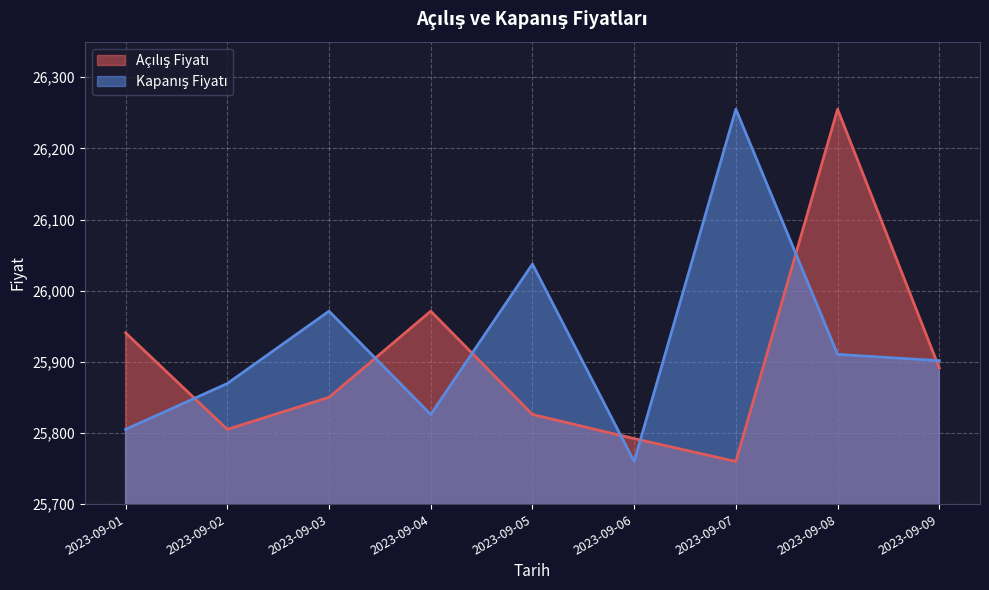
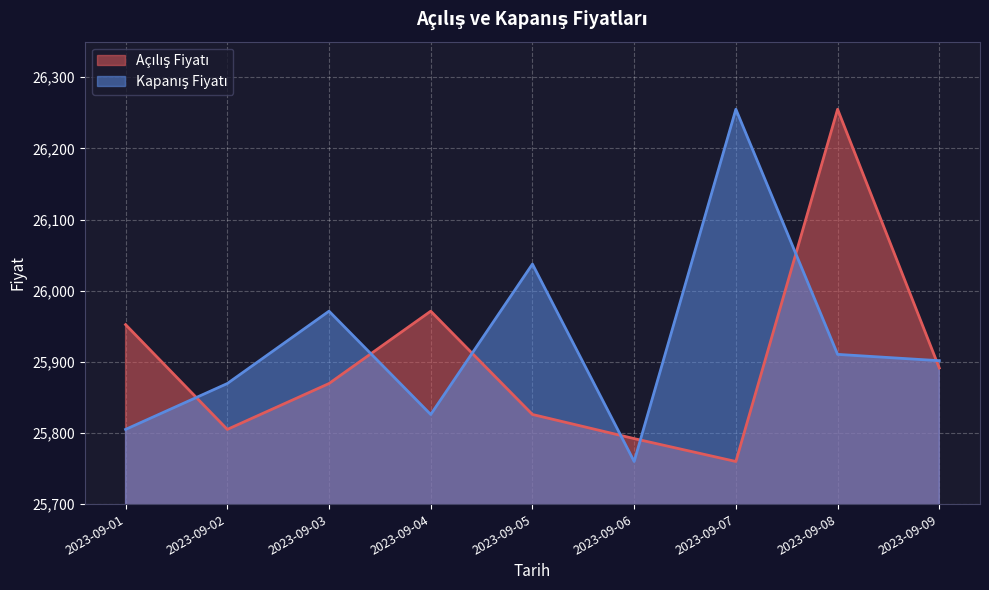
  {
    "Açılış Fiyatı": {
-     "2023-09-01": "25,940",
+     "2023-09-01": "25,950",
      "2023-09-02": "25,810",
-     "2023-09-03": "25,850",
+     "2023-09-03": "25,870",
      "2023-09-04": "25,970",
      "2023-09-05": "25,830",
      "2023-09-06": "25,790",
      "2023-09-07": "25,760",
      "2023-09-08": "26,260",
      "2023-09-09": "25,890"
    },
    "Kapanış Fiyatı": {
      "2023-09-01": "25,810",
      "2023-09-02": "25,870",
      "2023-09-03": "25,970",
      "2023-09-04": "25,830",
      "2023-09-05": "26,040",
      "2023-09-06": "25,760",
      "2023-09-07": "26,260",
      "2023-09-08": "25,910",
      "2023-09-09": "25,900"
    }
  }
